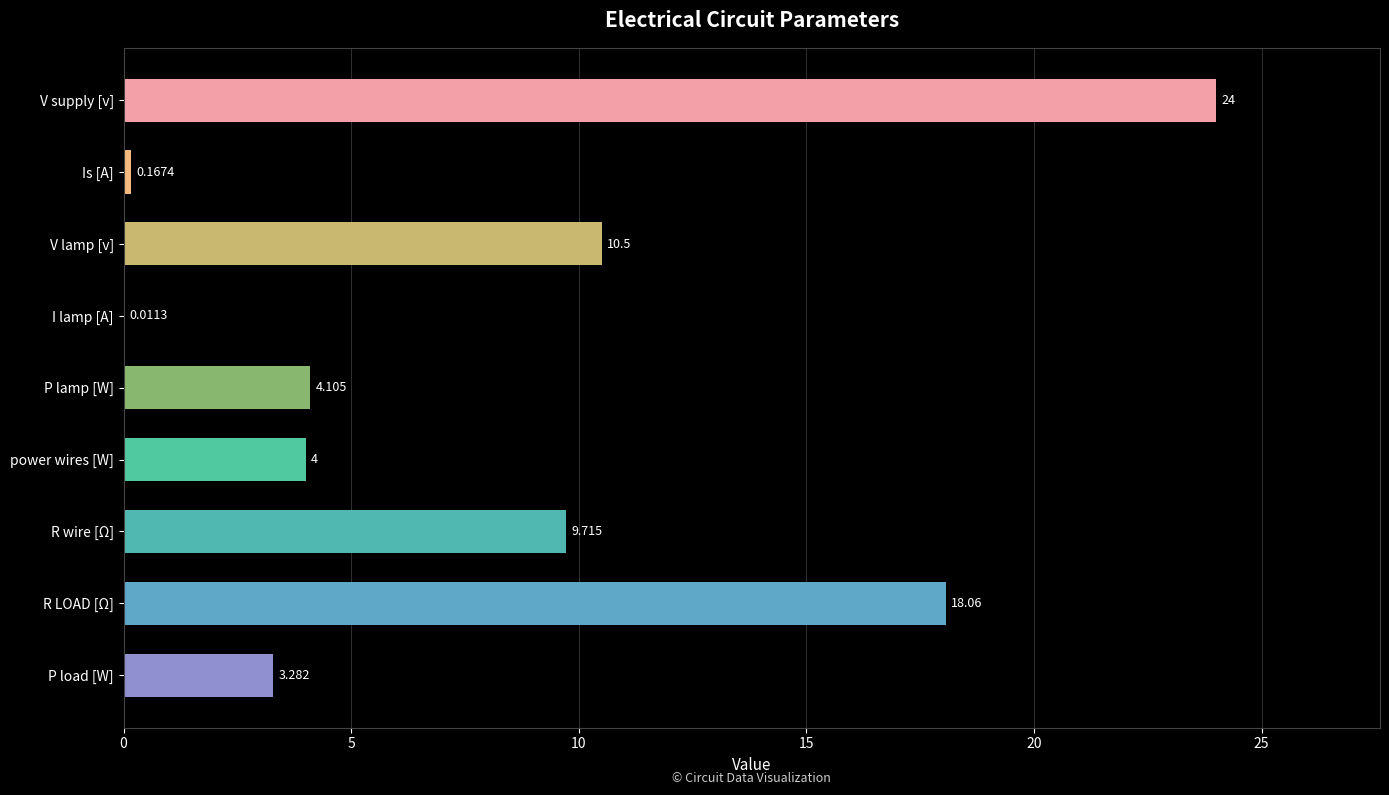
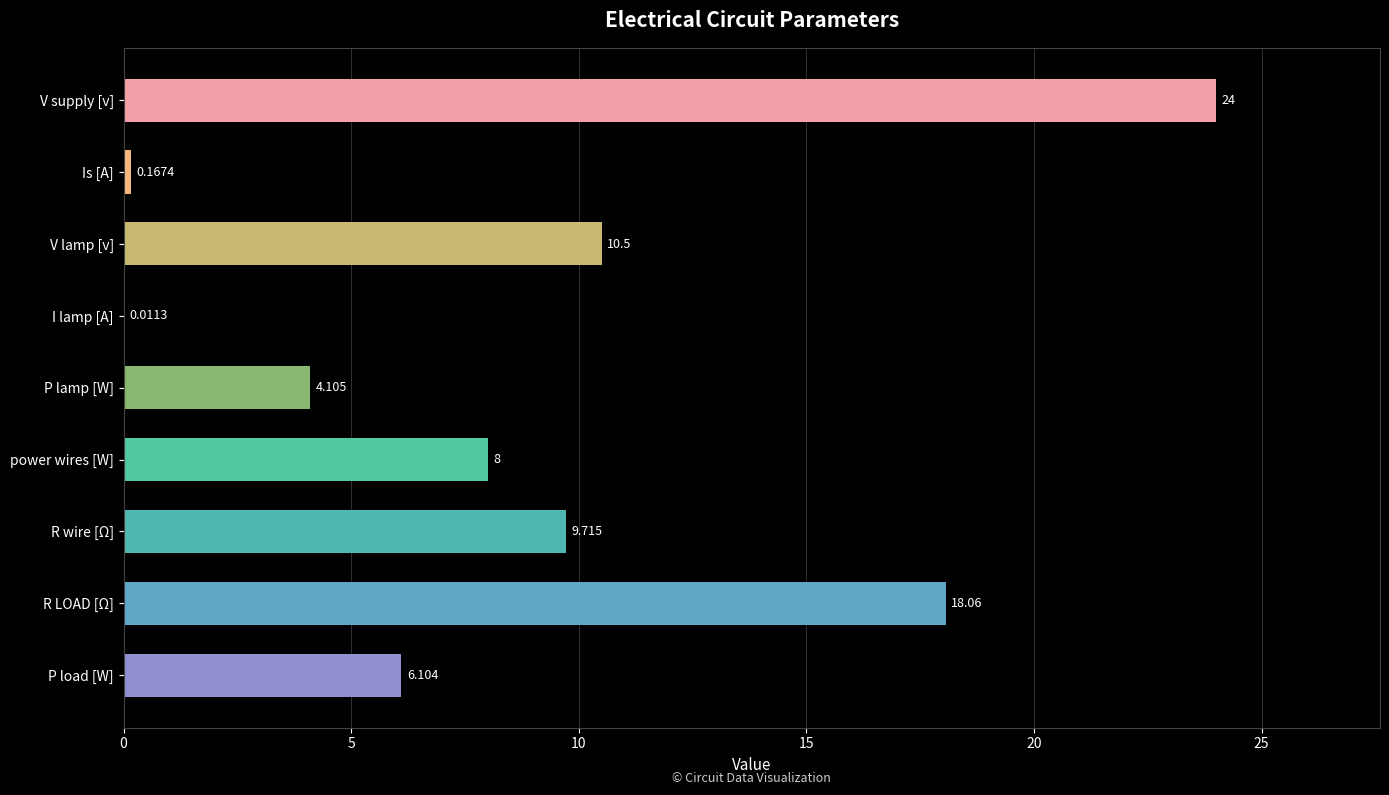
  {
    "V supply [v]": 24,
    "Is [A]": 0.1674,
    "V lamp [v]": 10.5,
    "I lamp [A]": 0.0113,
    "P lamp [W]": 4.105,
-   "power wires [W]": 4,
+   "power wires [W]": 8,
    "R wire [Ω]": 9.715,
    "R LOAD [Ω]": 18.06,
-   "P load [W]": 3.282
+   "P load [W]": 6.104
  }
